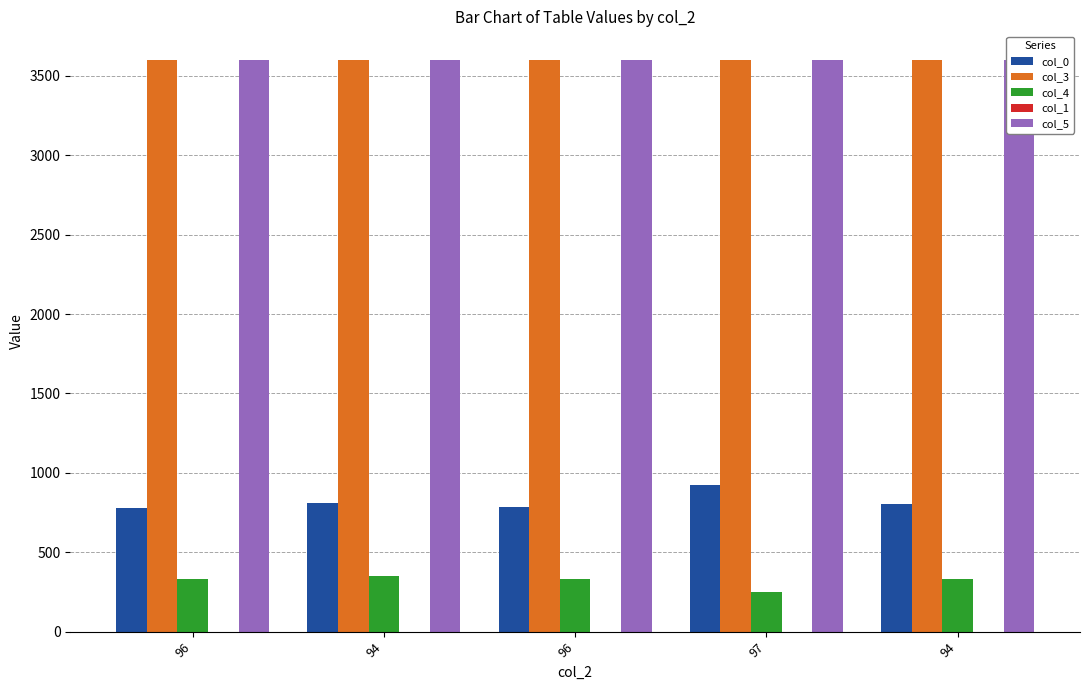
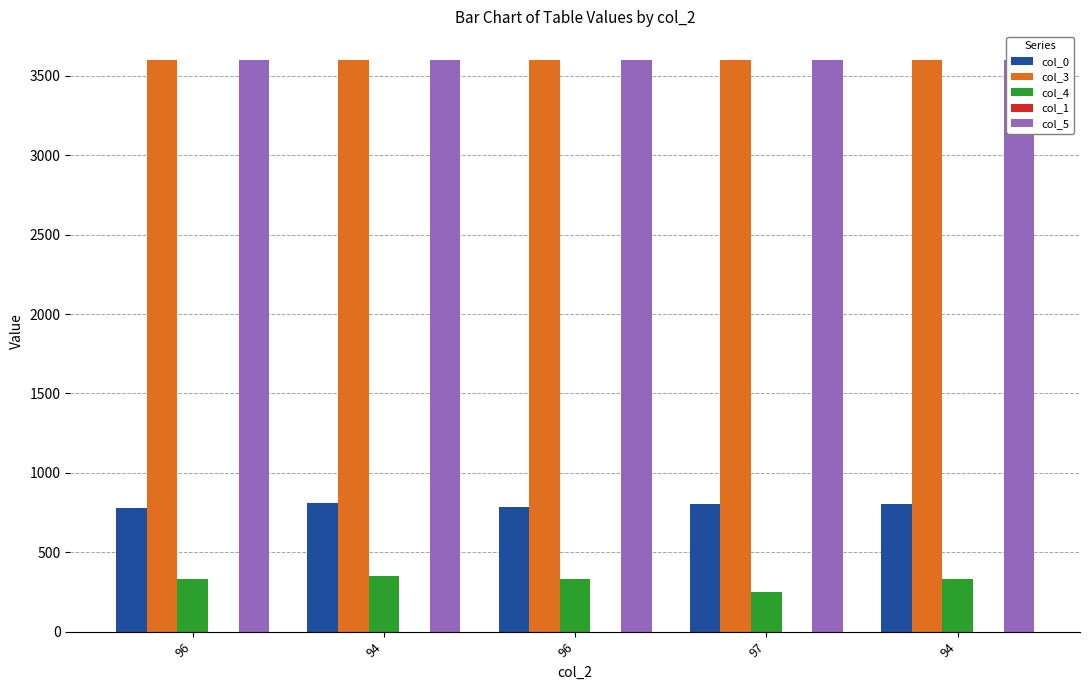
  {
    "col_0": {
-     "97": 930
+     "97": 800
    },
    "col_3": {
      "97": 3600
    },
    "col_4": {
      "97": 250
    },
    "col_5": {
      "97": 3600
    }
  }
